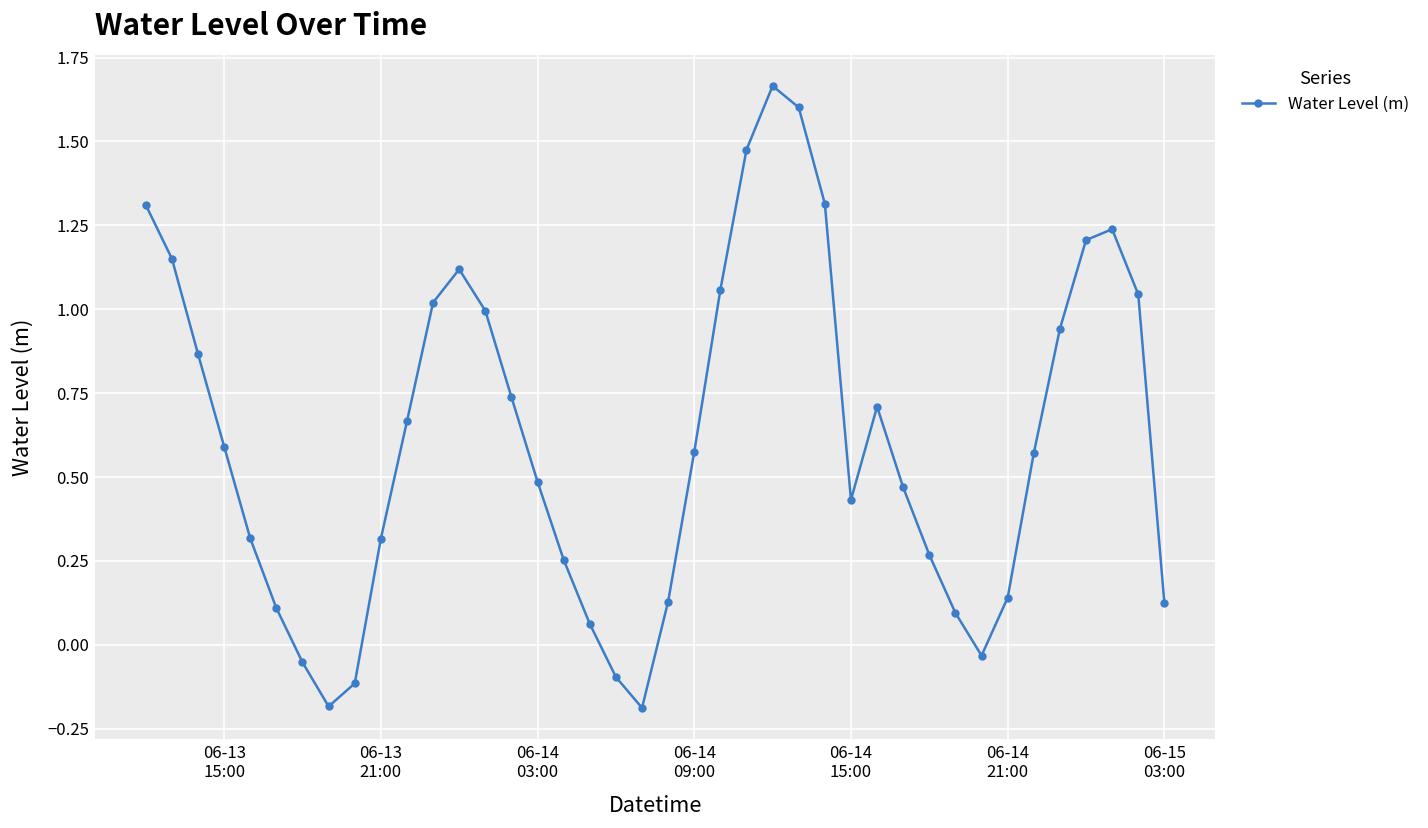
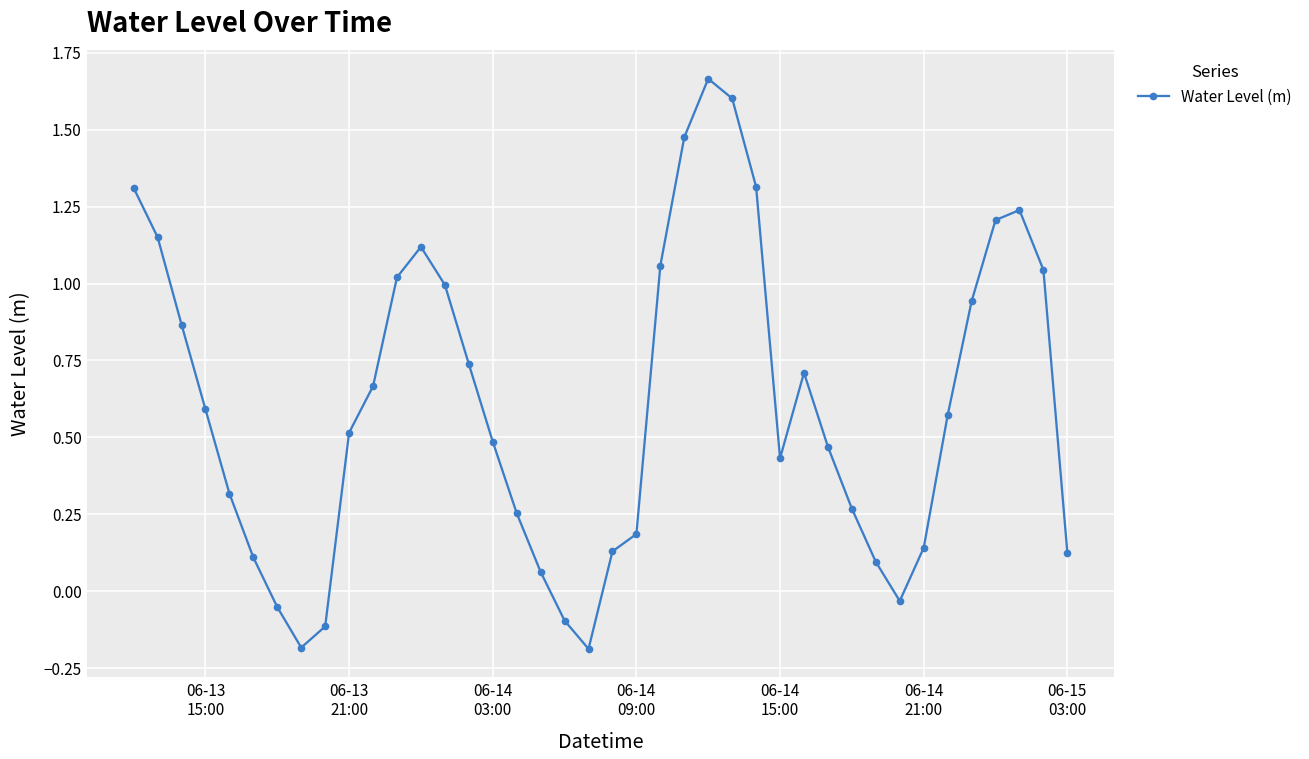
  {
    "06-13 15:00": 0.59,
-   "06-13 21:00": 0.32,
+   "06-13 21:00": 0.52,
    "06-14 03:00": 0.49,
-   "06-14 09:00": 0.57,
+   "06-14 09:00": 0.19,
    "06-14 15:00": 0.43,
    "06-14 21:00": 0.14,
    "06-15 03:00": 0.12
  }
